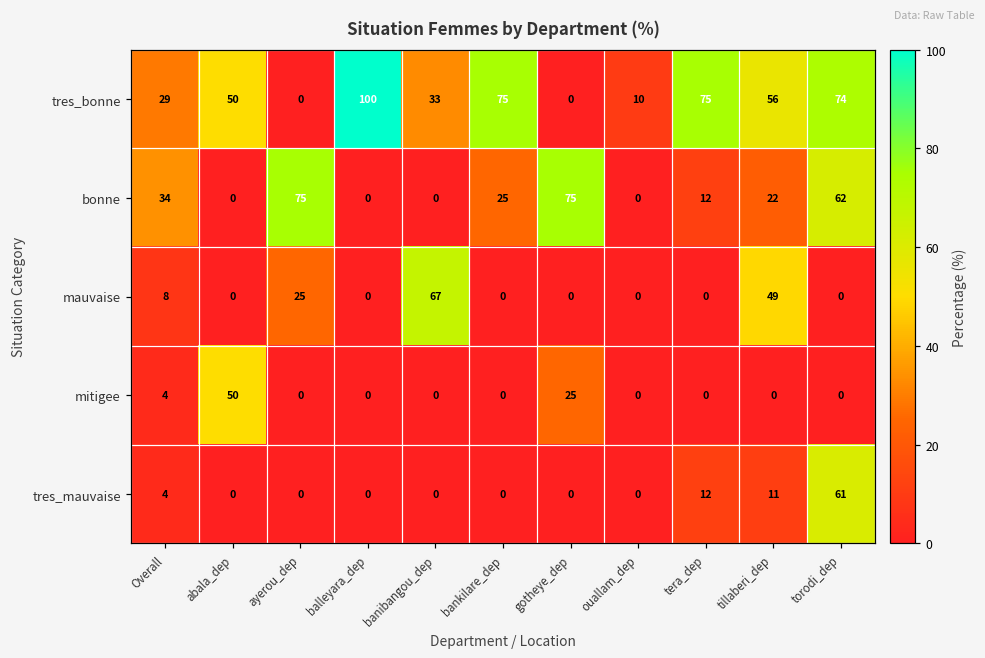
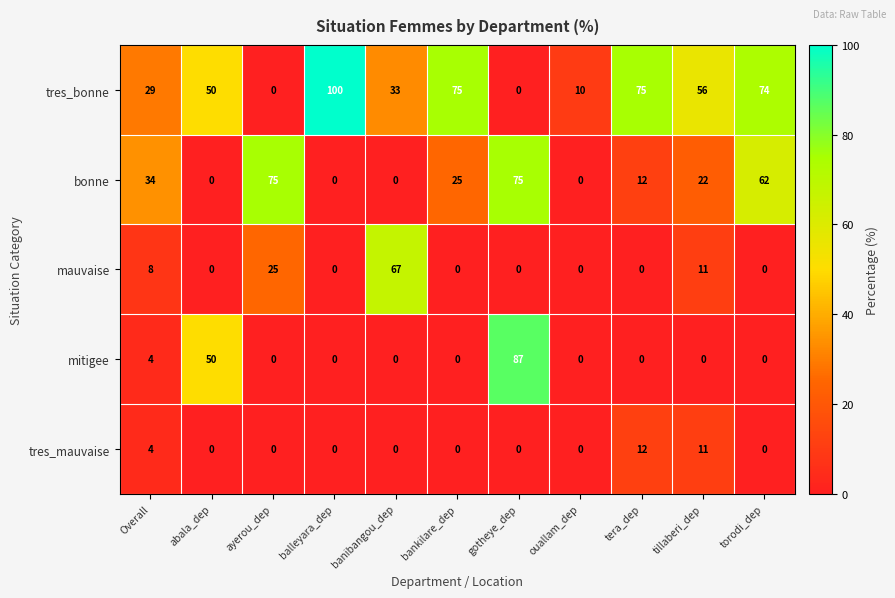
  {
    "tres_bonne": {
      "Overall": 29,
      "abala_dep": 50,
      "ayerou_dep": 0,
      "balleyara_dep": 100,
      "banibangou_dep": 33,
      "bankilare_dep": 75,
      "gotheye_dep": 0,
      "ouallam_dep": 10,
      "tera_dep": 75,
      "tillaberi_dep": 56,
      "torodi_dep": 74
    },
    "bonne": {
      "Overall": 34,
      "abala_dep": 0,
      "ayerou_dep": 75,
      "balleyara_dep": 0,
      "banibangou_dep": 0,
      "bankilare_dep": 25,
      "gotheye_dep": 75,
      "ouallam_dep": 0,
      "tera_dep": 12,
      "tillaberi_dep": 22,
      "torodi_dep": 62
    },
    "mauvaise": {
      "Overall": 8,
      "abala_dep": 0,
      "ayerou_dep": 25,
      "balleyara_dep": 0,
      "banibangou_dep": 67,
      "bankilare_dep": 0,
      "gotheye_dep": 0,
      "ouallam_dep": 0,
      "tera_dep": 0,
-     "tillaberi_dep": 49,
+     "tillaberi_dep": 11,
      "torodi_dep": 0
    },
    "mitigee": {
      "Overall": 4,
      "abala_dep": 50,
      "ayerou_dep": 0,
      "balleyara_dep": 0,
      "banibangou_dep": 0,
      "bankilare_dep": 0,
-     "gotheye_dep": 25,
+     "gotheye_dep": 87,
      "ouallam_dep": 0,
      "tera_dep": 0,
      "tillaberi_dep": 0,
      "torodi_dep": 0
    },
    "tres_mauvaise": {
      "Overall": 4,
      "abala_dep": 0,
      "ayerou_dep": 0,
      "balleyara_dep": 0,
      "banibangou_dep": 0,
      "bankilare_dep": 0,
      "gotheye_dep": 0,
      "ouallam_dep": 0,
      "tera_dep": 12,
      "tillaberi_dep": 11,
-     "torodi_dep": 61
+     "torodi_dep": 0
    }
  }
